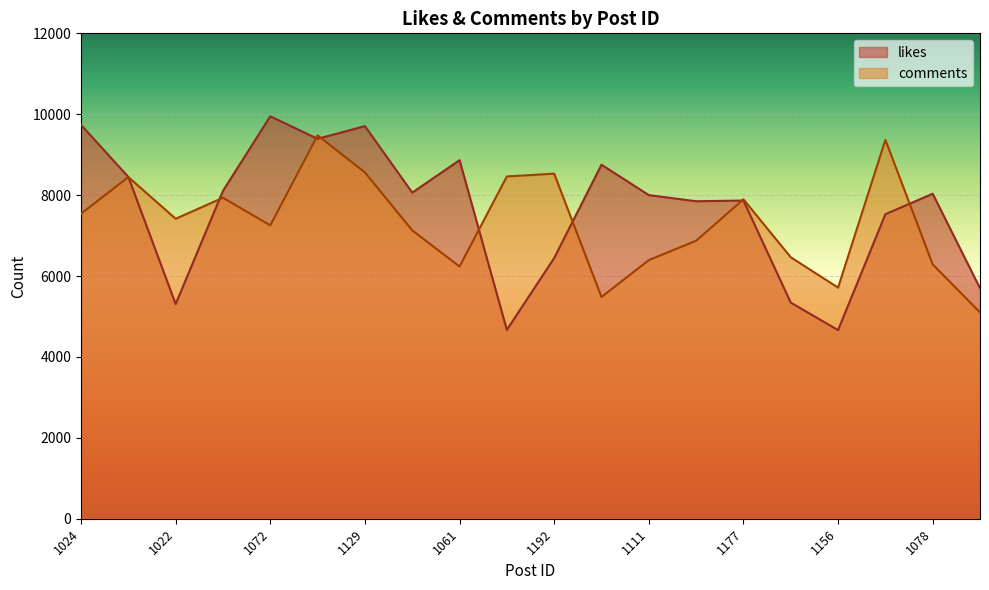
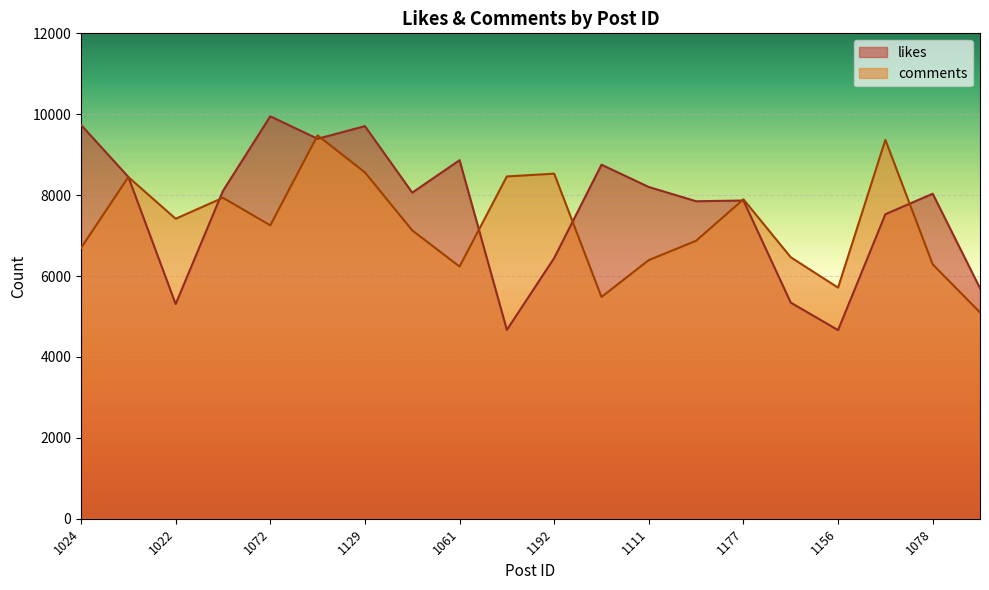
  {
    "likes": {
      "1024": 9700,
      "1022": 5300,
      "1072": 9900,
      "1129": 9700,
      "1061": 8900,
      "1192": 6400,
-     "1111": 8000,
+     "1111": 8200,
      "1156": 4700,
      "1078": 8000
    },
    "comments": {
-     "1024": 7500,
+     "1024": 6700,
      "1022": 7400,
      "1072": 7300,
      "1129": 8600,
      "1061": 6200,
      "1192": 8500,
      "1111": 6400,
      "1156": 5700,
      "1078": 6300
    }
  }
